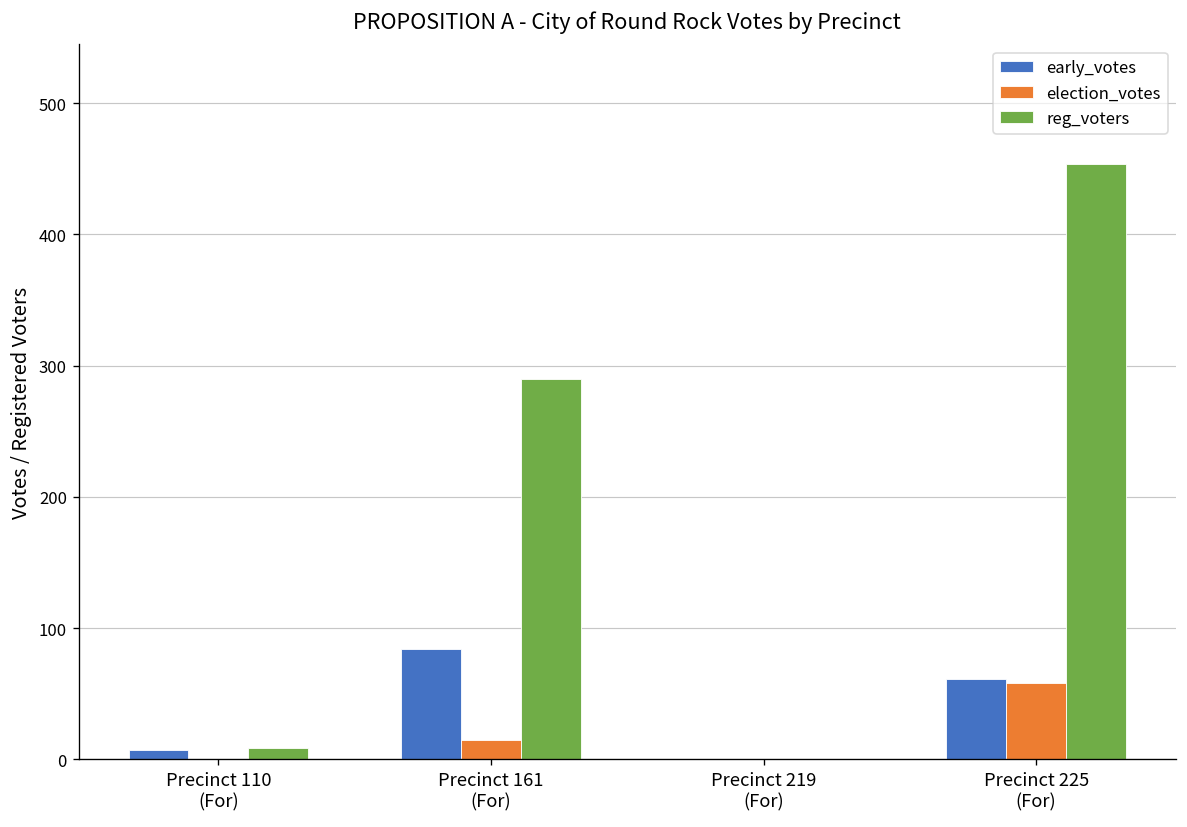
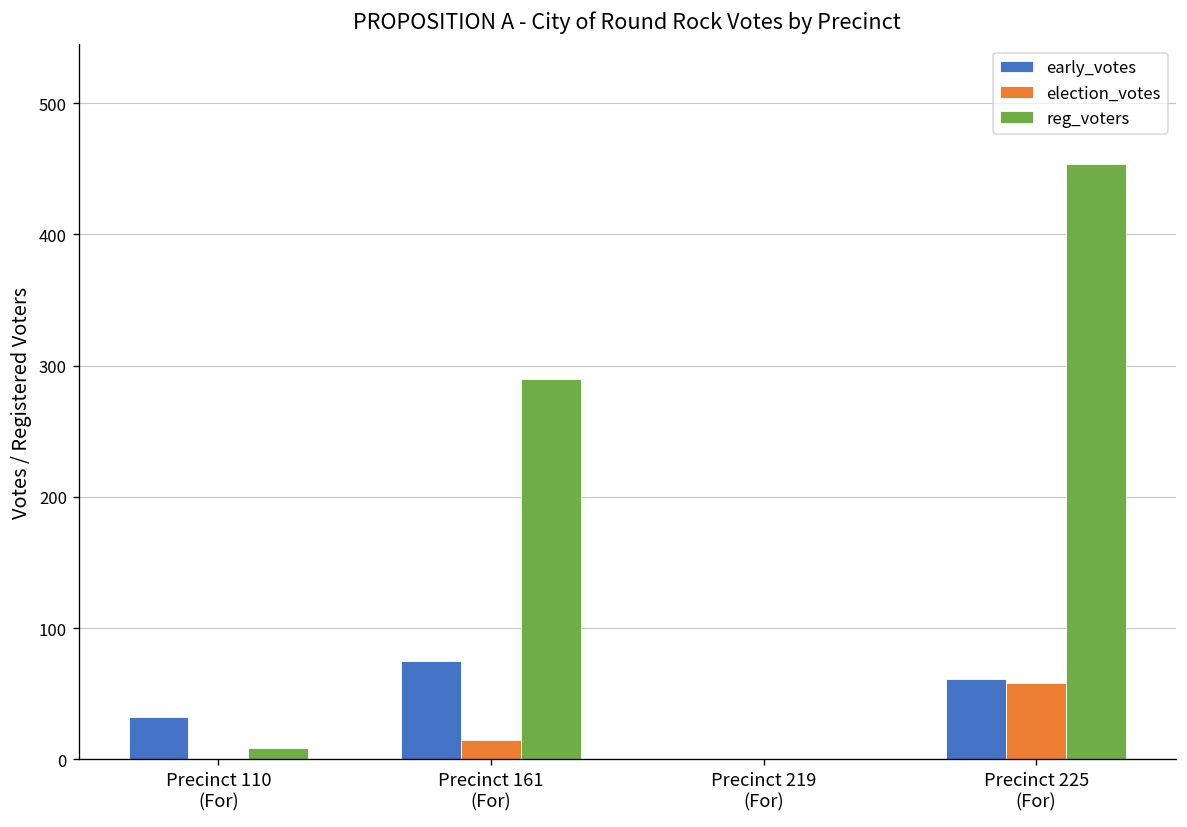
  {
    "early_votes": {
-     "Precinct 110 (For)": 7,
-     "Precinct 161 (For)": 84,
+     "Precinct 110 (For)": 32,
+     "Precinct 161 (For)": 75,
      "Precinct 219 (For)": 0,
      "Precinct 225 (For)": 61
    },
    "election_votes": {
      "Precinct 110 (For)": 0,
      "Precinct 161 (For)": 15,
      "Precinct 219 (For)": 0,
      "Precinct 225 (For)": 58
    },
    "reg_voters": {
      "Precinct 110 (For)": 9,
      "Precinct 161 (For)": 290,
      "Precinct 219 (For)": 0,
      "Precinct 225 (For)": 454
    }
  }
